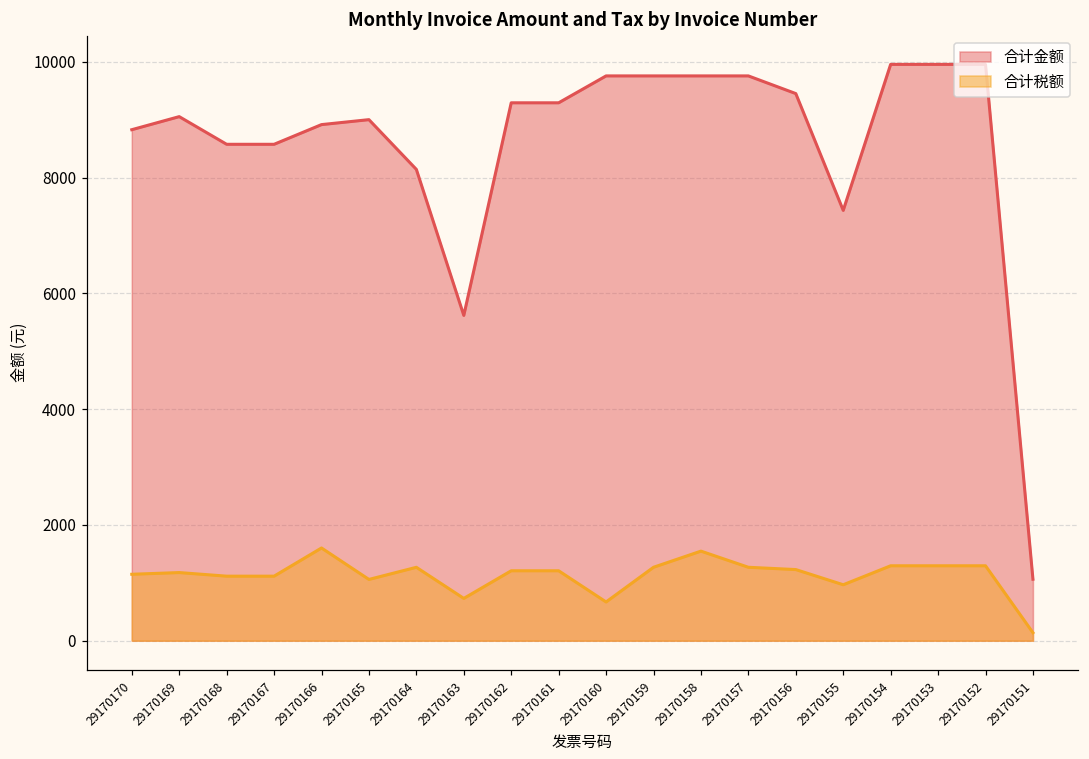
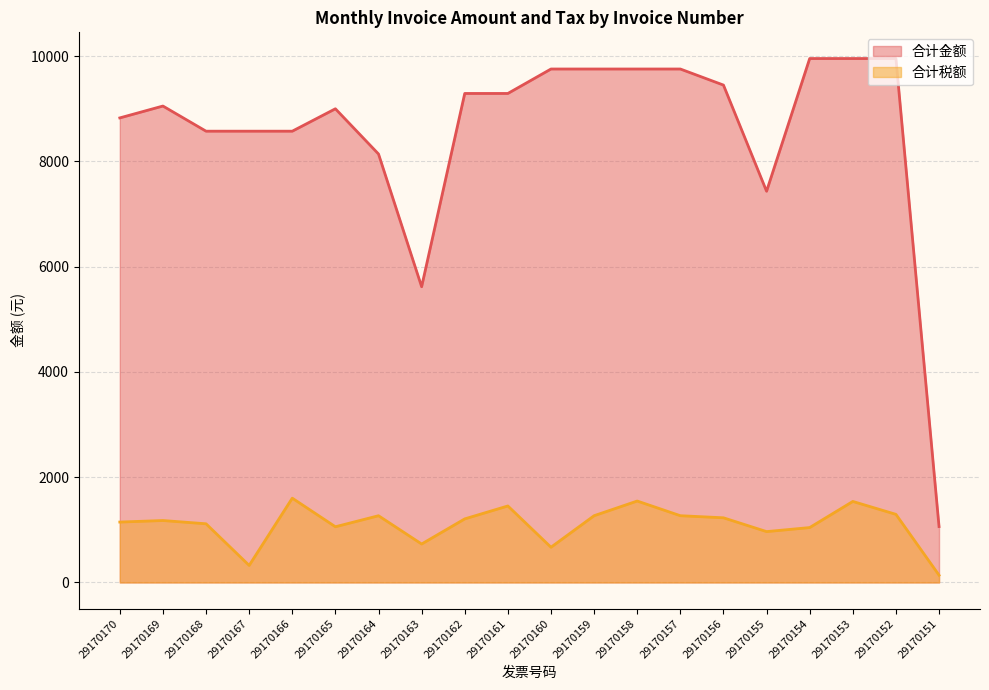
  {
    "合计金额": {
      "29170170": 8800,
      "29170169": 9100,
      "29170168": 8600,
      "29170167": 8600,
-     "29170166": 8900,
+     "29170166": 8600,
      "29170165": 9000,
      "29170164": 8100,
      "29170163": 5600,
      "29170162": 9300,
      "29170161": 9300,
      "29170160": 9800,
      "29170159": 9800,
      "29170158": 9800,
      "29170157": 9800,
      "29170156": 9500,
      "29170155": 7400,
      "29170154": 10000,
      "29170153": 10000,
      "29170151": 1100
    },
    "合计税额": {
      "29170170": 1100,
      "29170169": 1200,
      "29170168": 1100,
-     "29170167": 1100,
+     "29170167": 300,
      "29170166": 1600,
      "29170165": 1100,
      "29170164": 1300,
      "29170163": 700,
      "29170162": 1200,
-     "29170161": 1200,
+     "29170161": 1500,
      "29170160": 700,
      "29170159": 1300,
      "29170158": 1500,
      "29170157": 1300,
      "29170156": 1200,
      "29170155": 1000,
-     "29170154": 1300,
-     "29170153": 1300,
+     "29170154": 1000,
+     "29170153": 1500,
      "29170152": 1300,
      "29170151": 100
    }
  }
